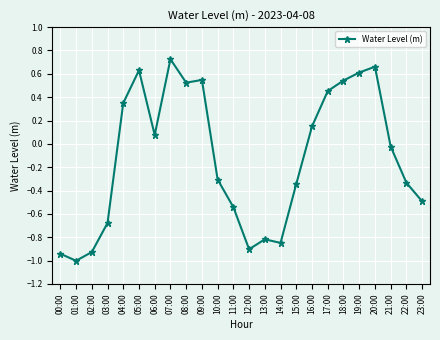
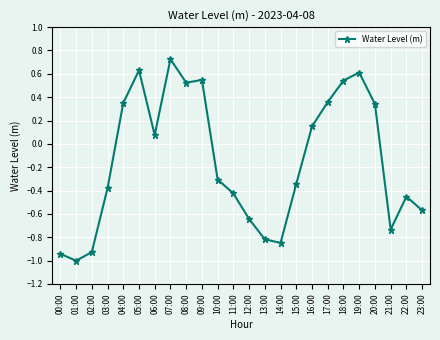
  {
    "00:00": -0.94,
    "01:00": -1.00,
    "02:00": -0.93,
-   "03:00": -0.68,
+   "03:00": -0.38,
    "04:00": 0.35,
    "05:00": 0.63,
    "06:00": 0.08,
    "07:00": 0.73,
    "08:00": 0.52,
    "09:00": 0.55,
    "10:00": -0.31,
-   "11:00": -0.54,
-   "12:00": -0.90,
+   "11:00": -0.42,
+   "12:00": -0.64,
    "13:00": -0.82,
    "14:00": -0.85,
    "15:00": -0.34,
    "16:00": 0.15,
-   "17:00": 0.45,
+   "17:00": 0.36,
    "18:00": 0.54,
    "19:00": 0.61,
-   "20:00": 0.66,
-   "21:00": -0.02,
-   "22:00": -0.33,
-   "23:00": -0.49
+   "20:00": 0.34,
+   "21:00": -0.73,
+   "22:00": -0.45,
+   "23:00": -0.57
  }
